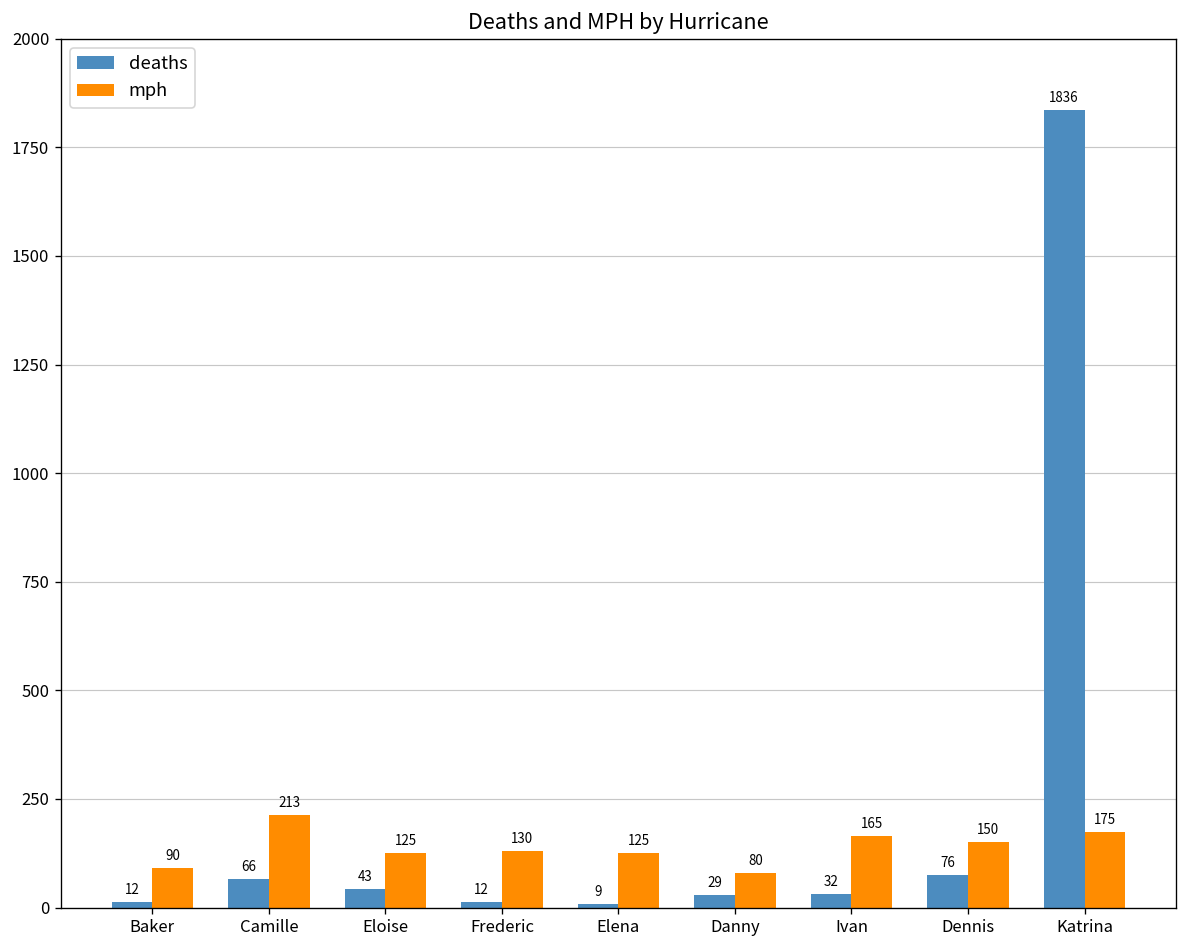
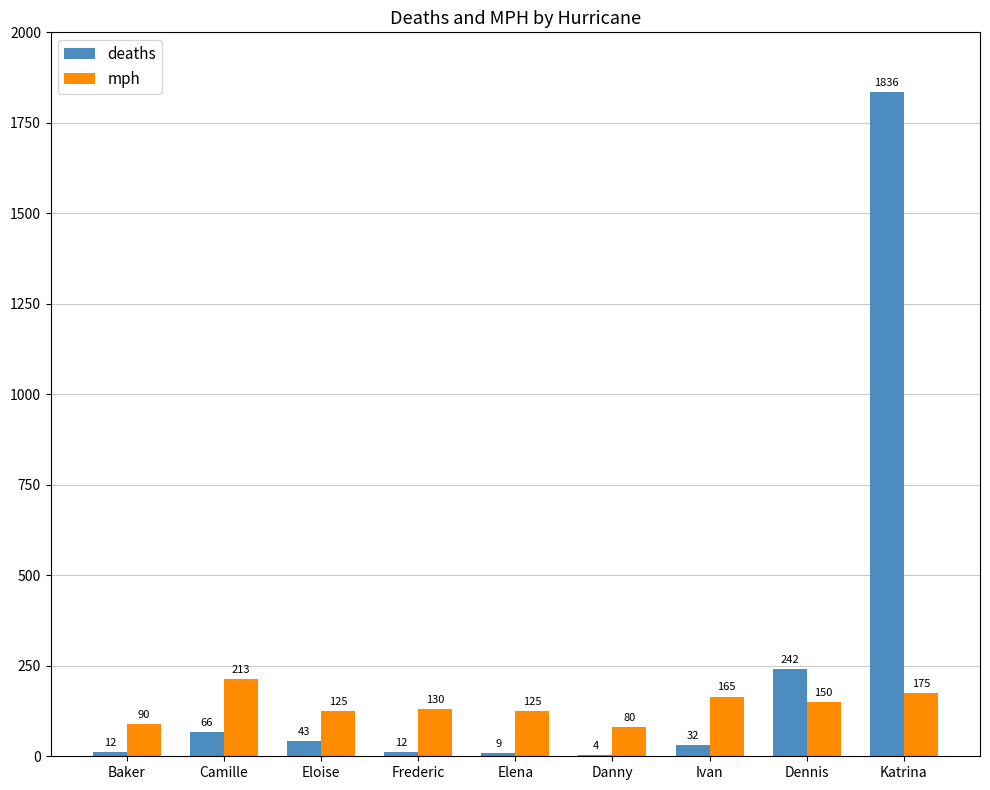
  {
    "deaths": {
      "Baker": 12,
      "Camille": 66,
      "Eloise": 43,
      "Frederic": 12,
      "Elena": 9,
-     "Danny": 29,
+     "Danny": 4,
      "Ivan": 32,
-     "Dennis": 76,
+     "Dennis": 242,
      "Katrina": 1836
    },
    "mph": {
      "Baker": 90,
      "Camille": 213,
      "Eloise": 125,
      "Frederic": 130,
      "Elena": 125,
      "Danny": 80,
      "Ivan": 165,
      "Dennis": 150,
      "Katrina": 175
    }
  }
